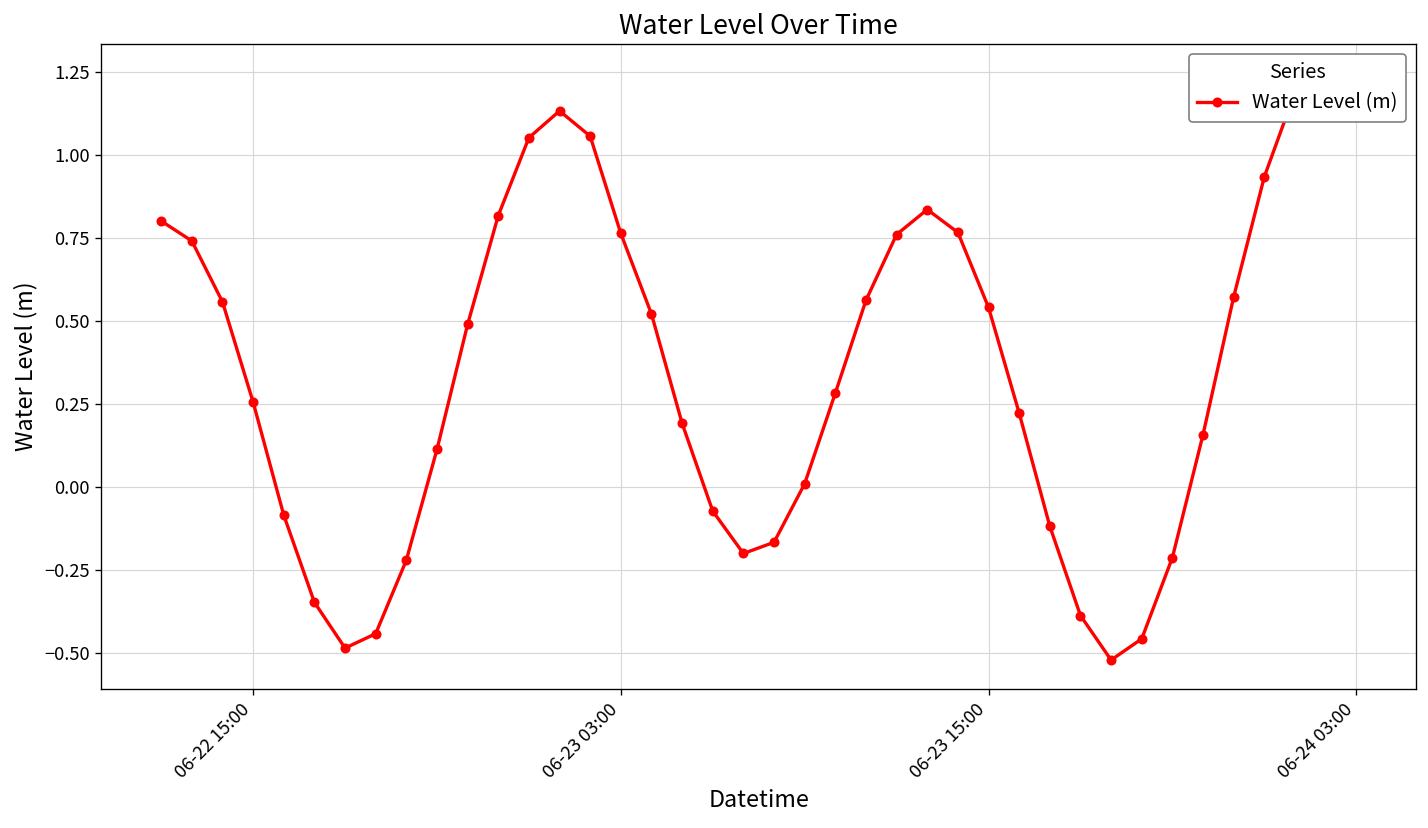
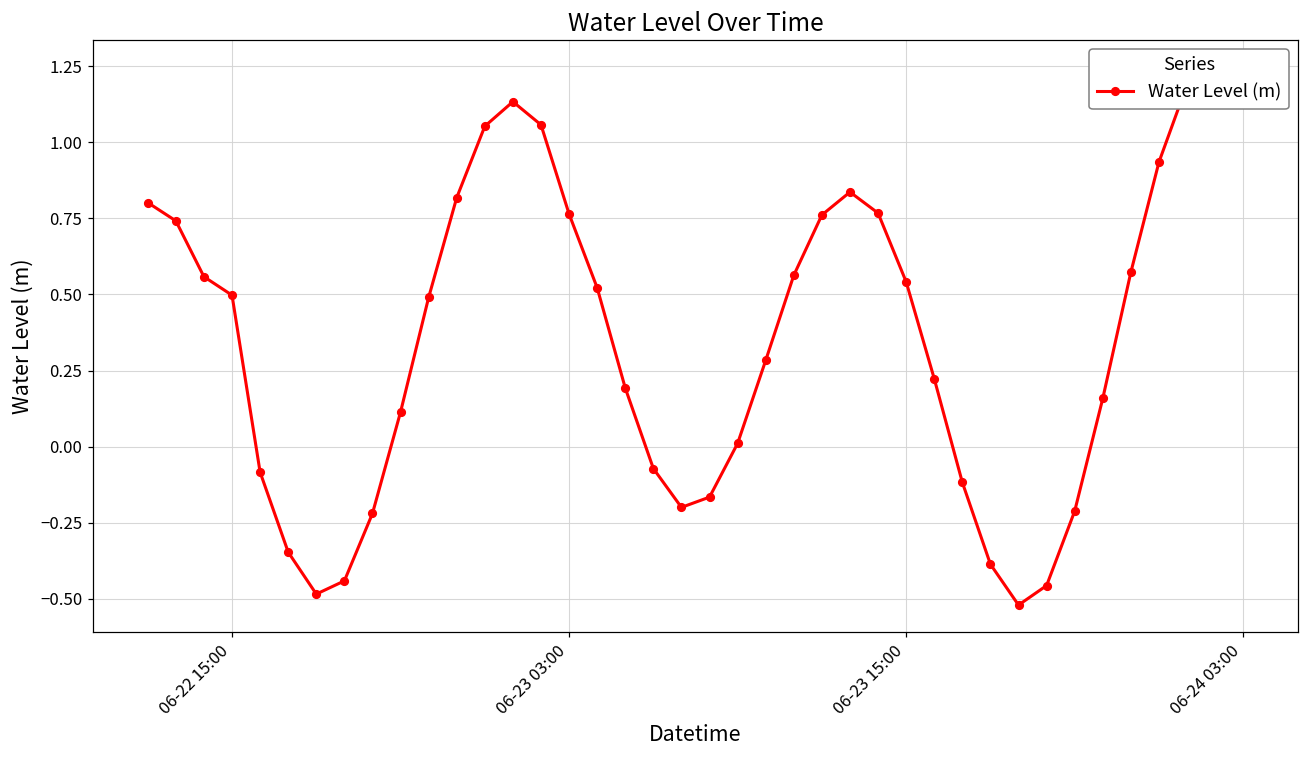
  {
-   "06-22 15:00": 0.26,
+   "06-22 15:00": 0.50,
    "06-23 03:00": 0.76,
    "06-23 15:00": 0.54
  }
